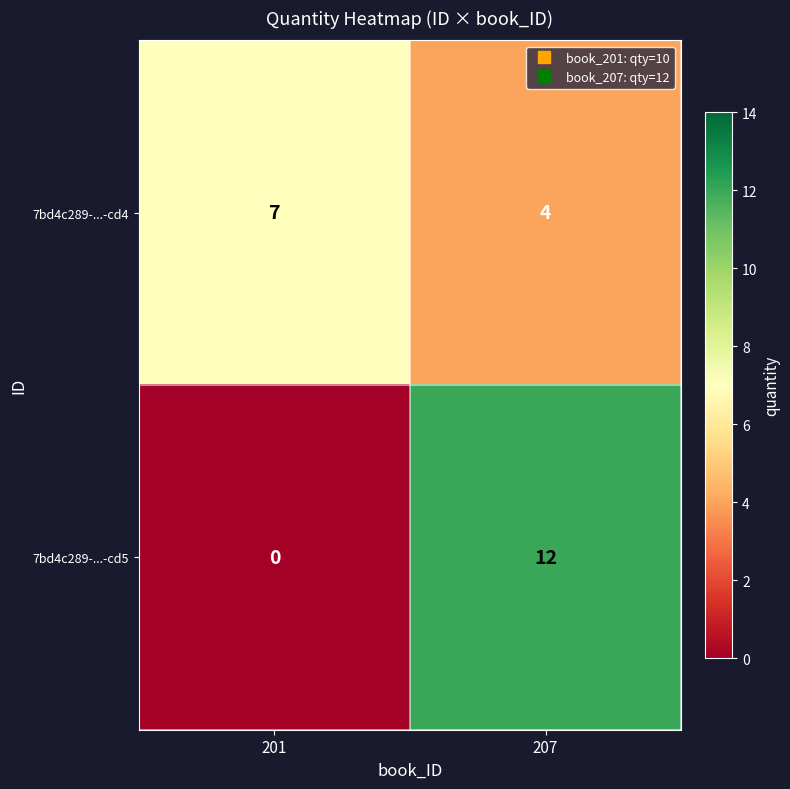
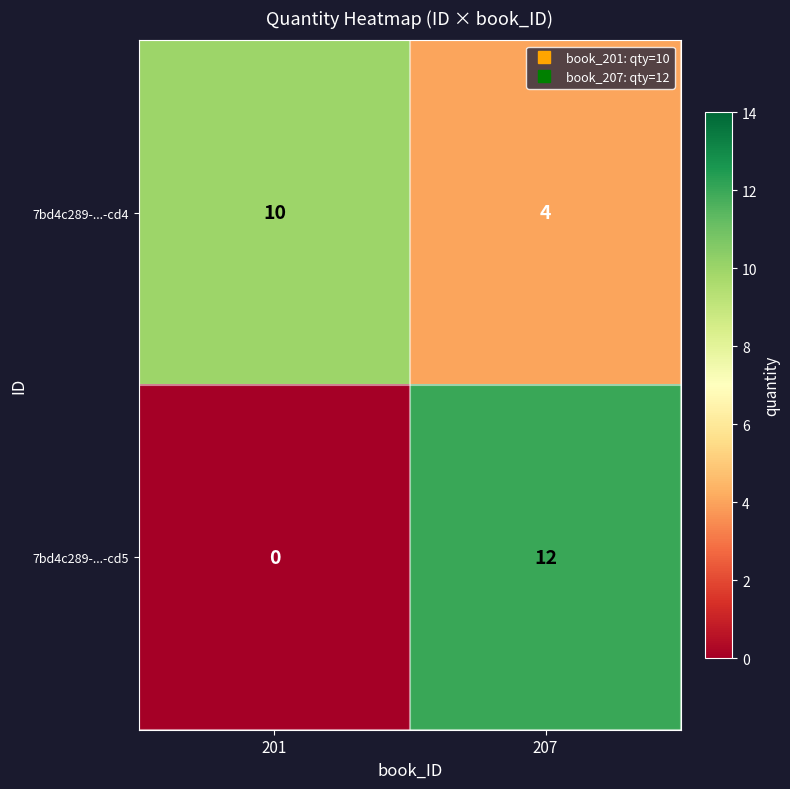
  {
    "7bd4c289-...-cd4": {
-     "201": 7,
+     "201": 10,
      "207": 4
    },
    "7bd4c289-...-cd5": {
      "201": 0,
      "207": 12
    }
  }
